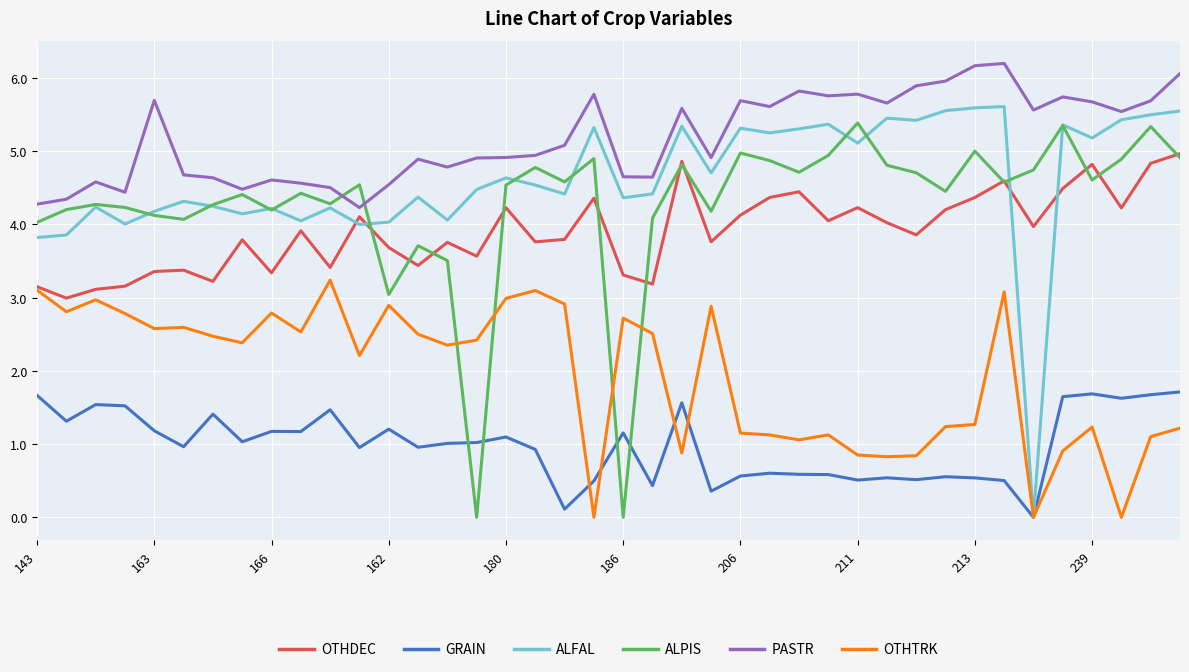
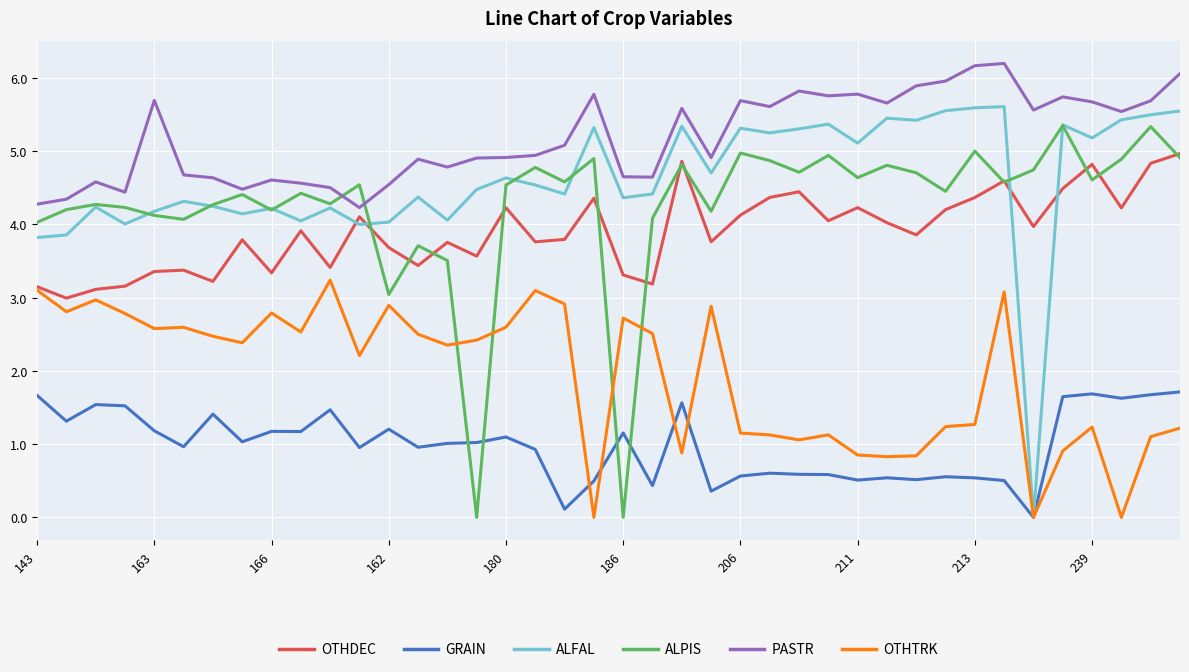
  {
    "OTHDEC": {
      "143": 3.1,
      "163": 3.4,
      "166": 3.3,
      "162": 3.7,
      "180": 4.2,
      "186": 3.3,
      "206": 4.1,
      "211": 4.2,
      "213": 4.4,
      "239": 4.8
    },
    "GRAIN": {
      "143": 1.7,
      "163": 1.2,
      "166": 1.2,
      "162": 1.2,
      "180": 1.1,
      "186": 1.2,
      "206": 0.6,
      "211": 0.5,
      "213": 0.5,
      "239": 1.7
    },
    "ALFAL": {
      "143": 3.8,
      "163": 4.2,
      "162": 4.0,
      "180": 4.6,
      "186": 4.4,
      "206": 5.3,
      "211": 5.1,
      "213": 5.6,
      "239": 5.2
    },
    "ALPIS": {
      "143": 4.0,
      "163": 4.1,
      "162": 3.0,
      "180": 4.5,
      "186": 0.0,
      "206": 5.0,
-     "211": 5.4,
+     "211": 4.6,
      "213": 5.0,
      "239": 4.6
    },
    "PASTR": {
      "143": 4.3,
      "163": 5.7,
      "166": 4.6,
      "162": 4.5,
      "180": 4.9,
      "186": 4.6,
      "206": 5.7,
      "211": 5.8,
      "213": 6.2,
      "239": 5.7
    },
    "OTHTRK": {
      "143": 3.1,
      "163": 2.6,
      "166": 2.8,
      "162": 2.9,
-     "180": 3.0,
+     "180": 2.6,
      "186": 2.7,
      "206": 1.2,
      "211": 0.9,
      "213": 1.3,
      "239": 1.2
    }
  }
